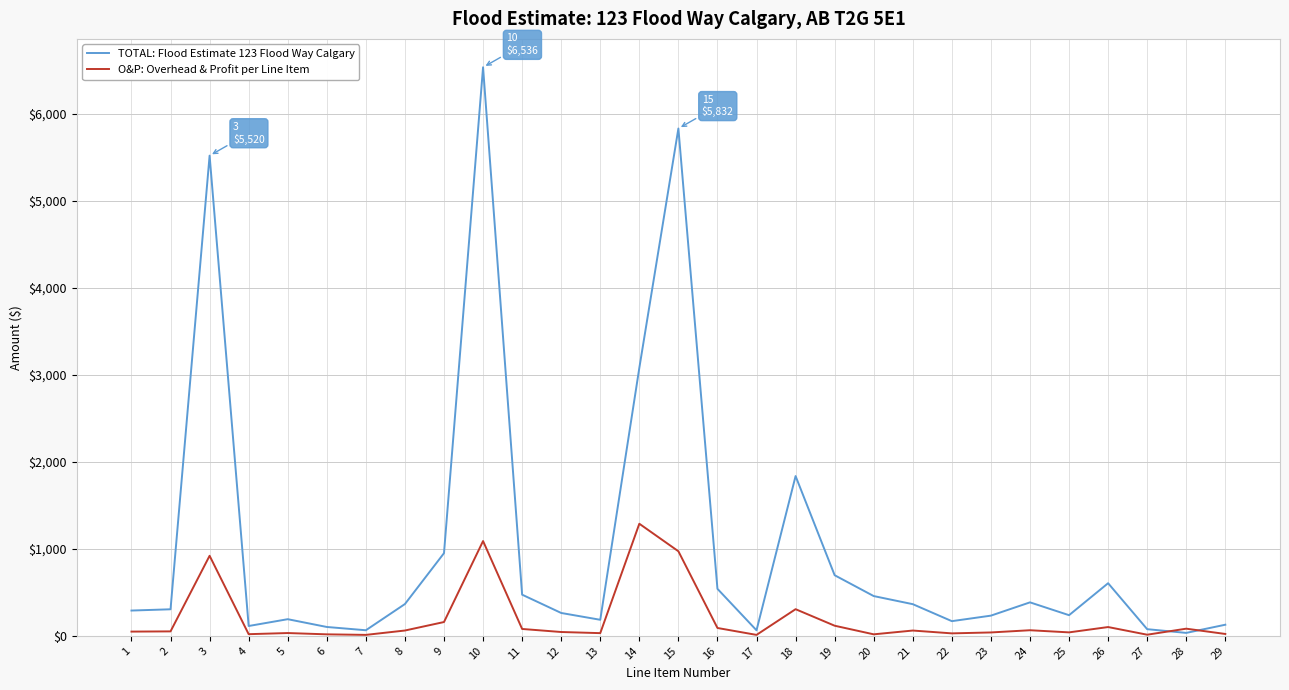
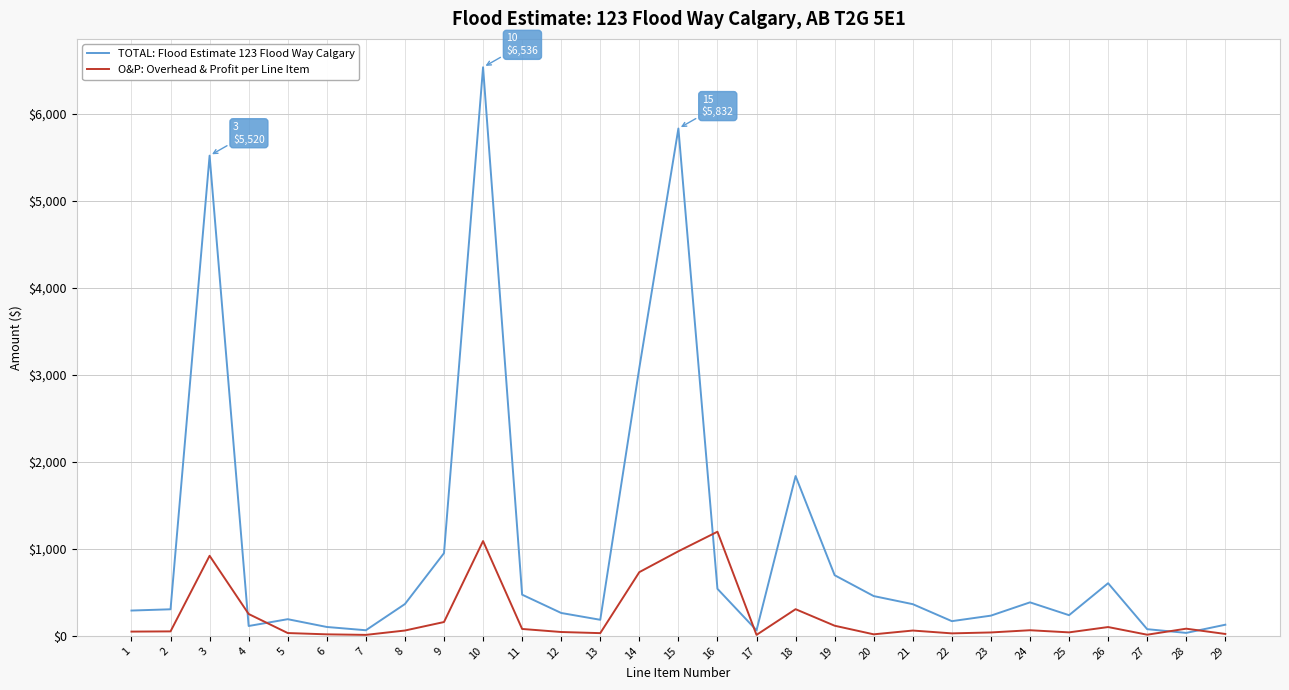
  {
    "TOTAL: Flood Estimate 123 Flood Way Calgary": {
      "1": "$300",
      "2": "$300",
      "4": "$100",
      "5": "$200",
      "6": "$100",
      "7": "$100",
      "8": "$400",
      "9": "$1,000",
      "11": "$500",
      "12": "$300",
      "13": "$200",
      "14": "$3,100",
      "16": "$500",
      "17": "$100",
      "18": "$1,800",
      "19": "$700",
      "20": "$500",
      "21": "$400",
      "22": "$200",
      "23": "$200",
      "24": "$400",
      "25": "$200",
      "26": "$600",
      "27": "$100",
      "28": "$0",
      "29": "$100"
    },
    "O&P: Overhead & Profit per Line Item": {
      "1": "$0",
      "2": "$100",
      "3": "$900",
-     "4": "$0",
+     "4": "$300",
      "5": "$0",
      "6": "$0",
      "7": "$0",
      "8": "$100",
      "9": "$200",
      "10": "$1,100",
      "11": "$100",
      "12": "$0",
      "13": "$0",
-     "14": "$1,300",
+     "14": "$700",
      "15": "$1,000",
-     "16": "$100",
+     "16": "$1,200",
      "17": "$0",
      "18": "$300",
      "19": "$100",
      "20": "$0",
      "21": "$100",
      "22": "$0",
      "23": "$0",
      "24": "$100",
      "25": "$0",
      "26": "$100",
      "27": "$0",
      "28": "$100",
      "29": "$0"
    }
  }
